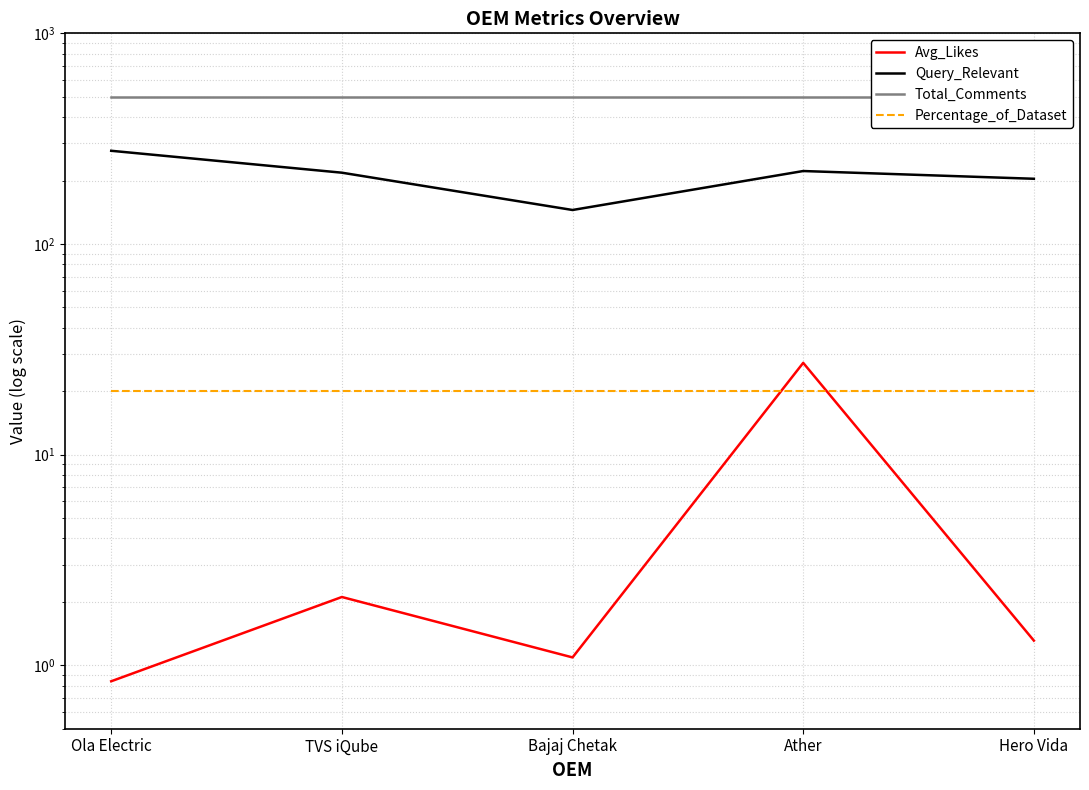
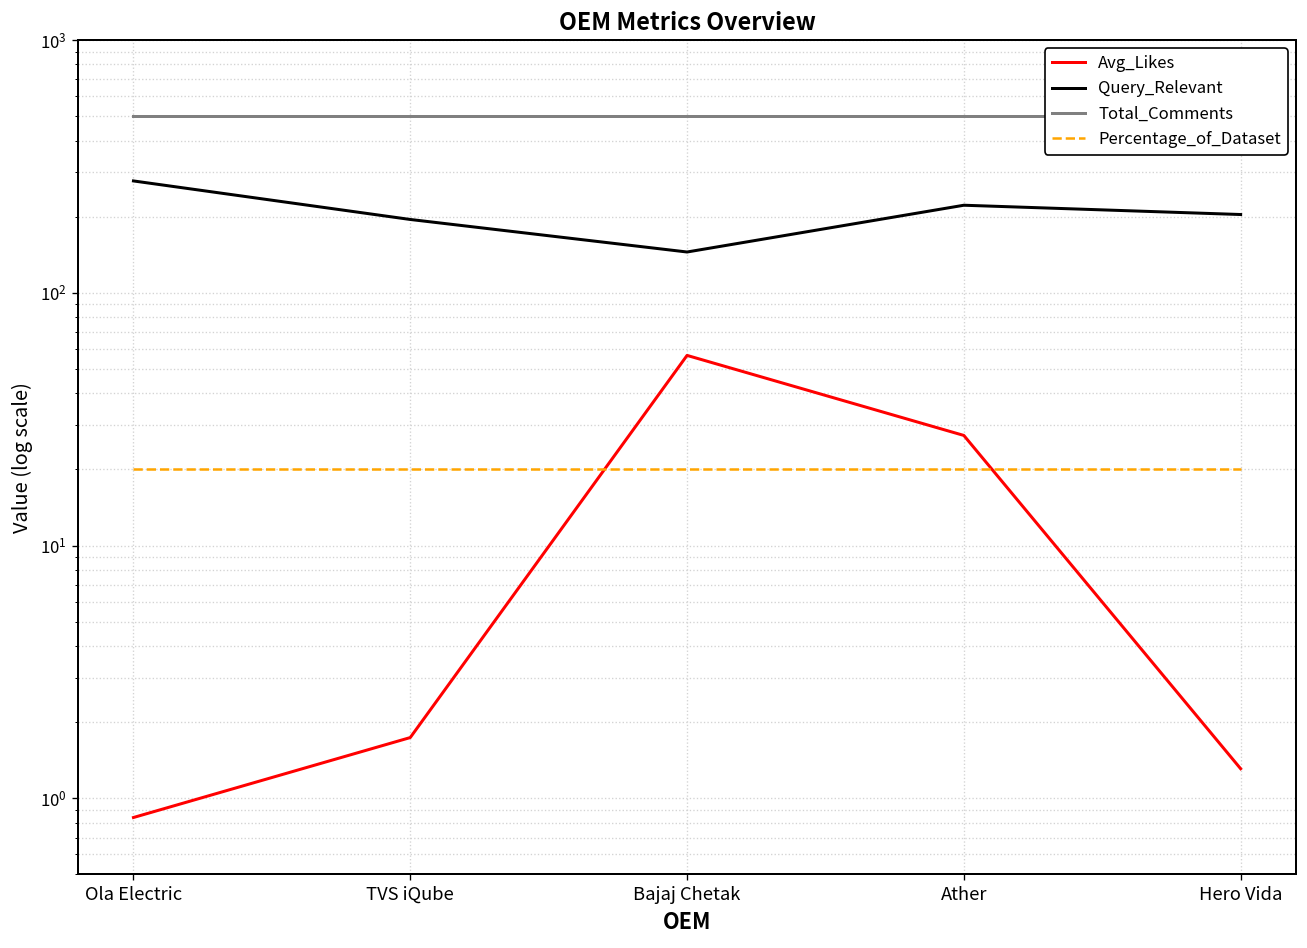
  {
    "Avg_Likes": {
      "Ola Electric": 0.84,
-     "TVS iQube": 2.1,
-     "Bajaj Chetak": 1.1,
+     "TVS iQube": 1.7,
+     "Bajaj Chetak": 57,
      "Ather": 27,
      "Hero Vida": 1.3
    },
    "Query_Relevant": {
      "Ola Electric": 280,
-     "TVS iQube": 220,
+     "TVS iQube": 200,
      "Bajaj Chetak": 150,
      "Ather": 220,
      "Hero Vida": 200
    },
    "Total_Comments": {
      "Ola Electric": 500,
      "TVS iQube": 500,
      "Bajaj Chetak": 500,
      "Ather": 500
    },
    "Percentage_of_Dataset": {
      "Ola Electric": 20,
      "TVS iQube": 20,
      "Bajaj Chetak": 20,
      "Ather": 20,
      "Hero Vida": 20
    }
  }
